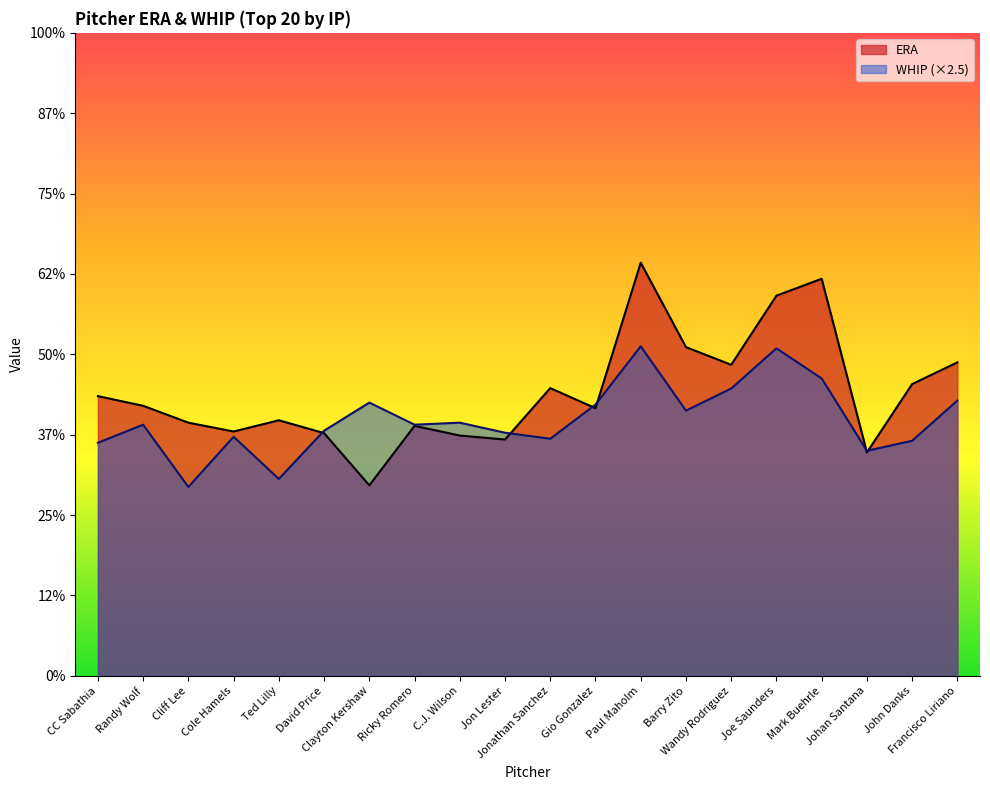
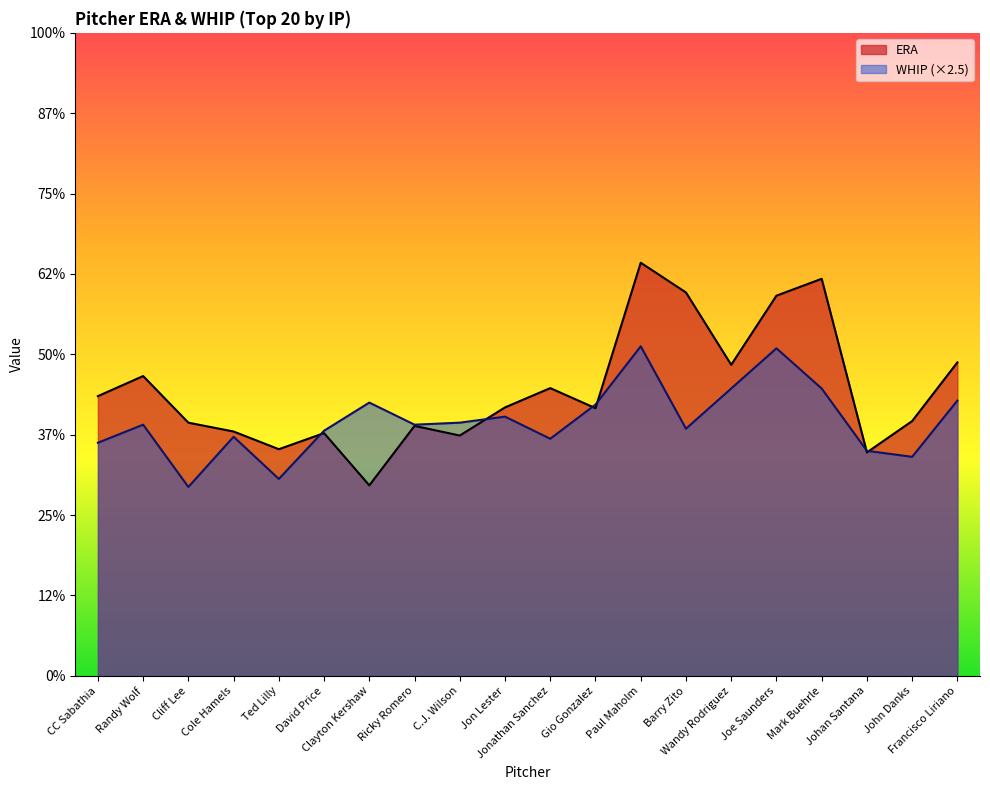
  {
    "ERA": {
      "CC Sabathia": "44%",
-     "Randy Wolf": "42%",
+     "Randy Wolf": "47%",
      "Cliff Lee": "39%",
      "Cole Hamels": "38%",
-     "Ted Lilly": "40%",
+     "Ted Lilly": "35%",
      "Clayton Kershaw": "30%",
      "C.J. Wilson": "37%",
-     "Jon Lester": "37%",
+     "Jon Lester": "42%",
      "Jonathan Sanchez": "45%",
      "Gio Gonzalez": "42%",
      "Paul Maholm": "64%",
-     "Barry Zito": "51%",
+     "Barry Zito": "60%",
      "Wandy Rodriguez": "48%",
      "Joe Saunders": "59%",
      "Mark Buehrle": "62%",
-     "John Danks": "45%",
+     "John Danks": "40%",
      "Francisco Liriano": "49%"
    },
    "WHIP (×2.5)": {
      "CC Sabathia": "36%",
      "Randy Wolf": "39%",
      "Cliff Lee": "29%",
      "Cole Hamels": "37%",
      "Ted Lilly": "31%",
      "Clayton Kershaw": "43%",
      "C.J. Wilson": "39%",
-     "Jon Lester": "38%",
+     "Jon Lester": "40%",
      "Jonathan Sanchez": "37%",
      "Gio Gonzalez": "42%",
      "Paul Maholm": "51%",
-     "Barry Zito": "41%",
+     "Barry Zito": "38%",
      "Wandy Rodriguez": "45%",
      "Joe Saunders": "51%",
-     "Mark Buehrle": "46%",
-     "John Danks": "37%",
+     "Mark Buehrle": "45%",
+     "John Danks": "34%",
      "Francisco Liriano": "43%"
    }
  }
